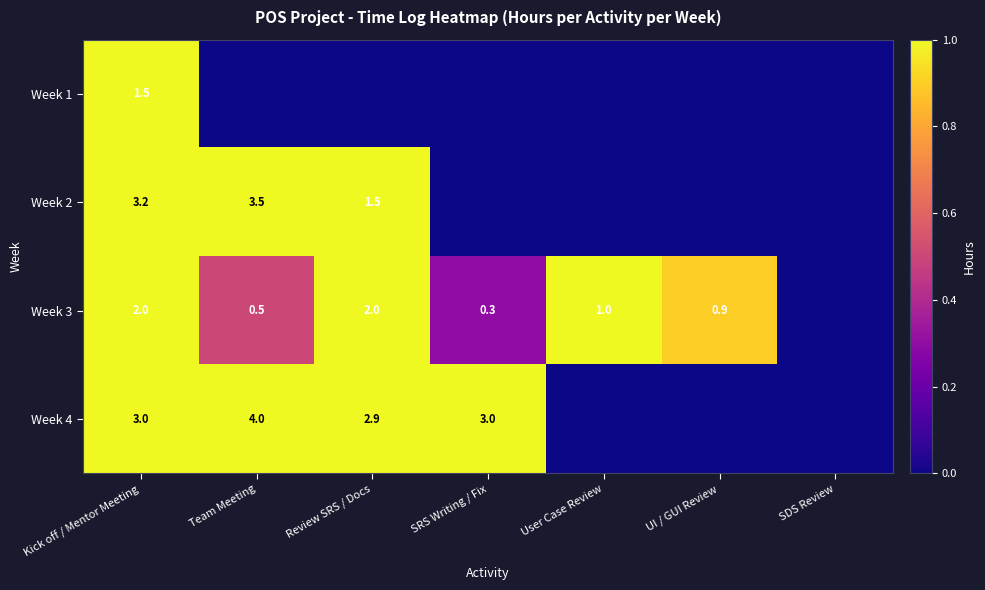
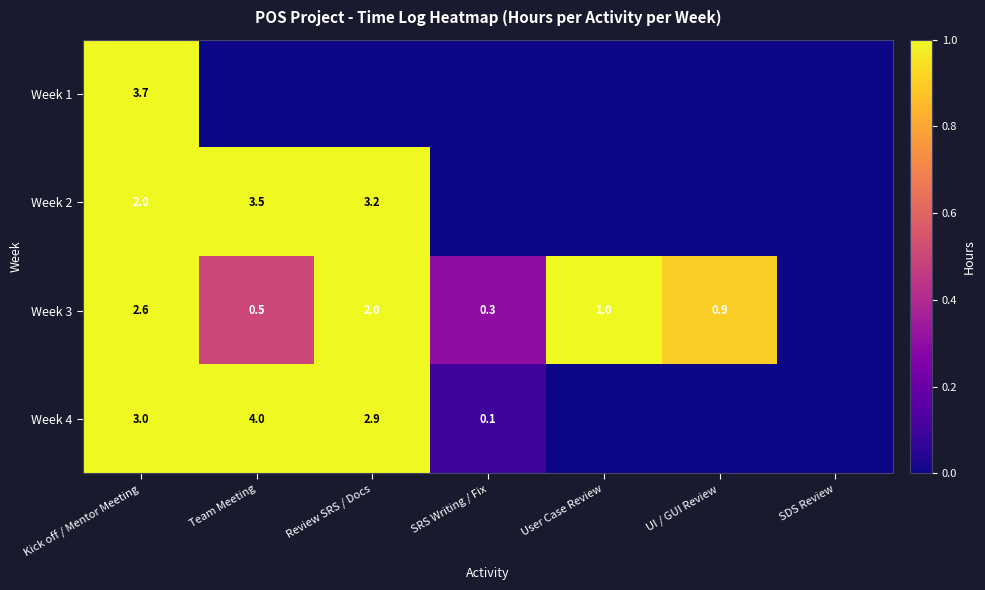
  {
    "Week 1": {
-     "Kick off / Mentor Meeting": 1.5
+     "Kick off / Mentor Meeting": 3.7
    },
    "Week 2": {
-     "Kick off / Mentor Meeting": 3.2,
+     "Kick off / Mentor Meeting": 2.0,
      "Team Meeting": 3.5,
-     "Review SRS / Docs": 1.5
+     "Review SRS / Docs": 3.2
    },
    "Week 3": {
-     "Kick off / Mentor Meeting": 2.0,
+     "Kick off / Mentor Meeting": 2.6,
      "Team Meeting": 0.5,
      "Review SRS / Docs": 2.0,
      "SRS Writing / Fix": 0.3,
      "User Case Review": 1.0,
      "UI / GUI Review": 0.9
    },
    "Week 4": {
      "Kick off / Mentor Meeting": 3.0,
      "Team Meeting": 4.0,
      "Review SRS / Docs": 2.9,
-     "SRS Writing / Fix": 3.0
+     "SRS Writing / Fix": 0.1
    }
  }
